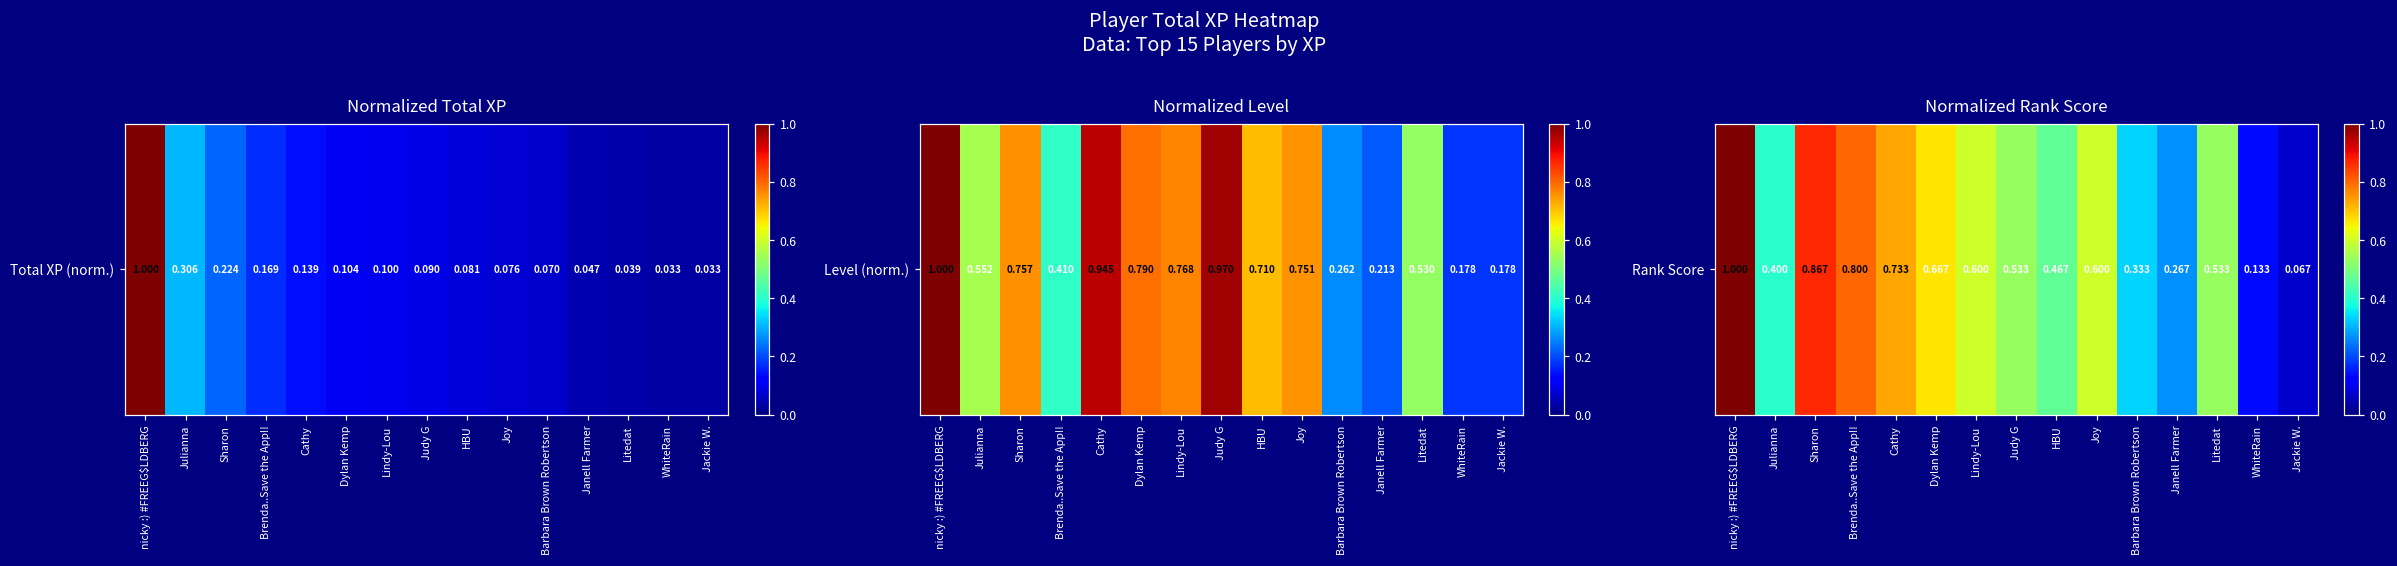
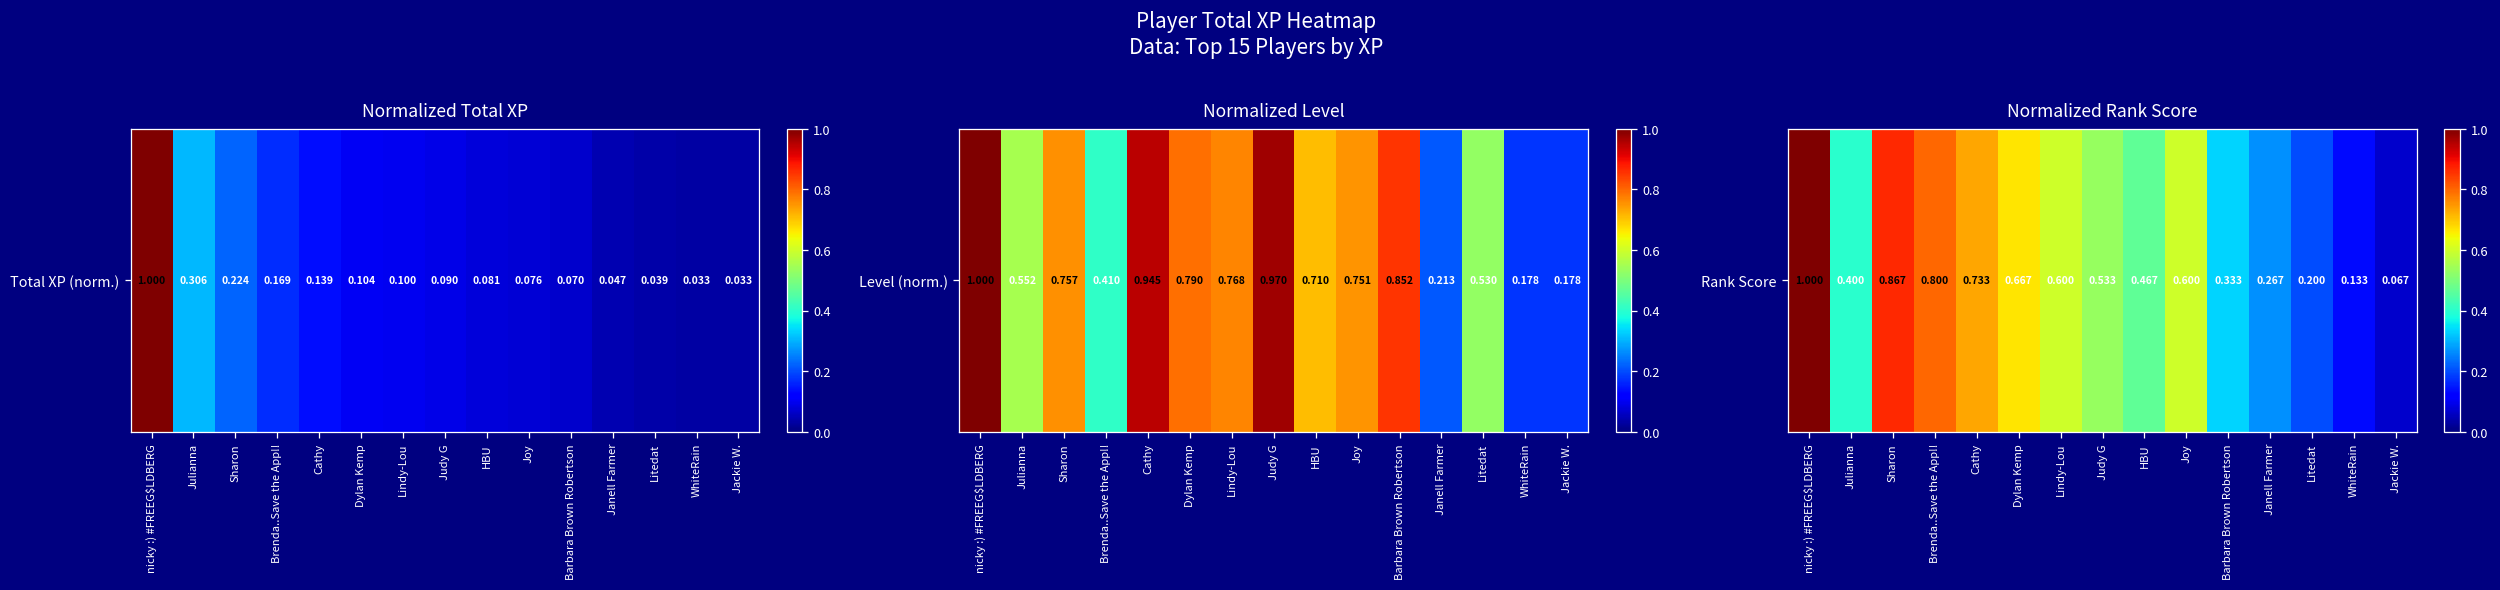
  {
    "Normalized Total XP": {
      "Total XP (norm.)": {
        "nicky :) #FREEG$LDBERG": 1.000,
        "Julianna": 0.306,
        "Sharon": 0.224,
        "Brenda..Save the App!!": 0.169,
        "Cathy": 0.139,
        "Dylan Kemp": 0.104,
        "Lindy-Lou": 0.100,
        "Judy G": 0.090,
        "HBU": 0.081,
        "Joy": 0.076,
        "Barbara Brown Robertson": 0.070,
        "Janell Farmer": 0.047,
        "Litedat": 0.039,
        "WhiteRain": 0.033,
        "Jackie W.": 0.033
      }
    },
    "Normalized Level": {
      "Level (norm.)": {
        "nicky :) #FREEG$LDBERG": 1.000,
        "Julianna": 0.552,
        "Sharon": 0.757,
        "Brenda..Save the App!!": 0.410,
        "Cathy": 0.945,
        "Dylan Kemp": 0.790,
        "Lindy-Lou": 0.768,
        "Judy G": 0.970,
        "HBU": 0.710,
        "Joy": 0.751,
-       "Barbara Brown Robertson": 0.262,
+       "Barbara Brown Robertson": 0.852,
        "Janell Farmer": 0.213,
        "Litedat": 0.530,
        "WhiteRain": 0.178,
        "Jackie W.": 0.178
      }
    },
    "Normalized Rank Score": {
      "Rank Score": {
        "nicky :) #FREEG$LDBERG": 1.000,
        "Julianna": 0.400,
        "Sharon": 0.867,
        "Brenda..Save the App!!": 0.800,
        "Cathy": 0.733,
        "Dylan Kemp": 0.667,
        "Lindy-Lou": 0.600,
        "Judy G": 0.533,
        "HBU": 0.467,
        "Joy": 0.600,
        "Barbara Brown Robertson": 0.333,
        "Janell Farmer": 0.267,
-       "Litedat": 0.533,
+       "Litedat": 0.200,
        "WhiteRain": 0.133,
        "Jackie W.": 0.067
      }
    }
  }
